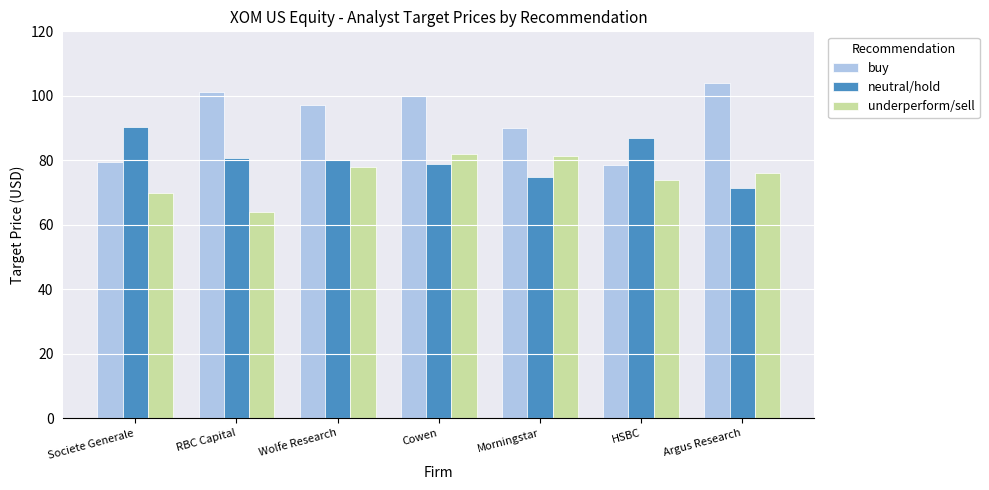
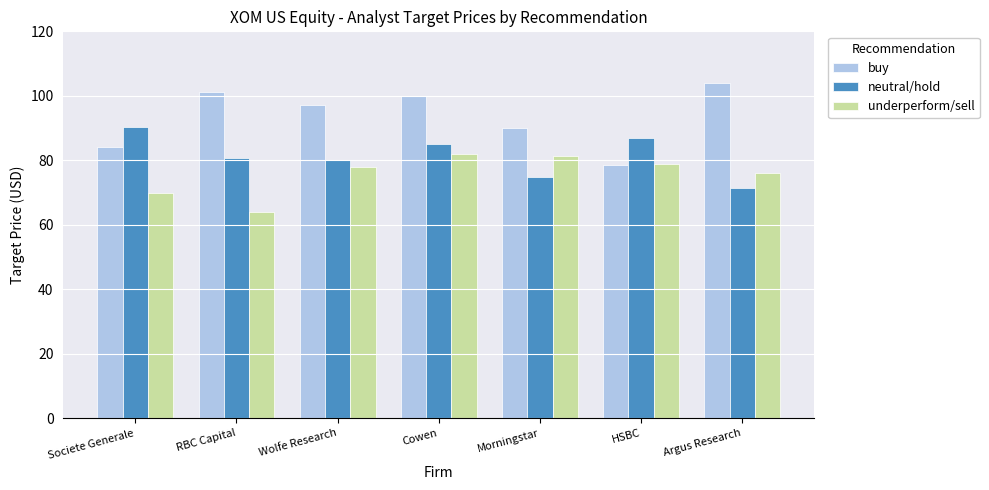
  {
    "buy": {
-     "Societe Generale": 80,
+     "Societe Generale": 84,
      "RBC Capital": 101,
      "Wolfe Research": 97,
      "Cowen": 100,
      "Morningstar": 90,
      "HSBC": 78,
      "Argus Research": 104
    },
    "neutral/hold": {
      "Societe Generale": 90,
      "RBC Capital": 81,
      "Wolfe Research": 80,
-     "Cowen": 79,
+     "Cowen": 85,
      "Morningstar": 75,
      "HSBC": 87,
      "Argus Research": 72
    },
    "underperform/sell": {
      "Societe Generale": 70,
      "RBC Capital": 64,
      "Wolfe Research": 78,
      "Cowen": 82,
      "Morningstar": 81,
-     "HSBC": 74,
+     "HSBC": 79,
      "Argus Research": 76
    }
  }
